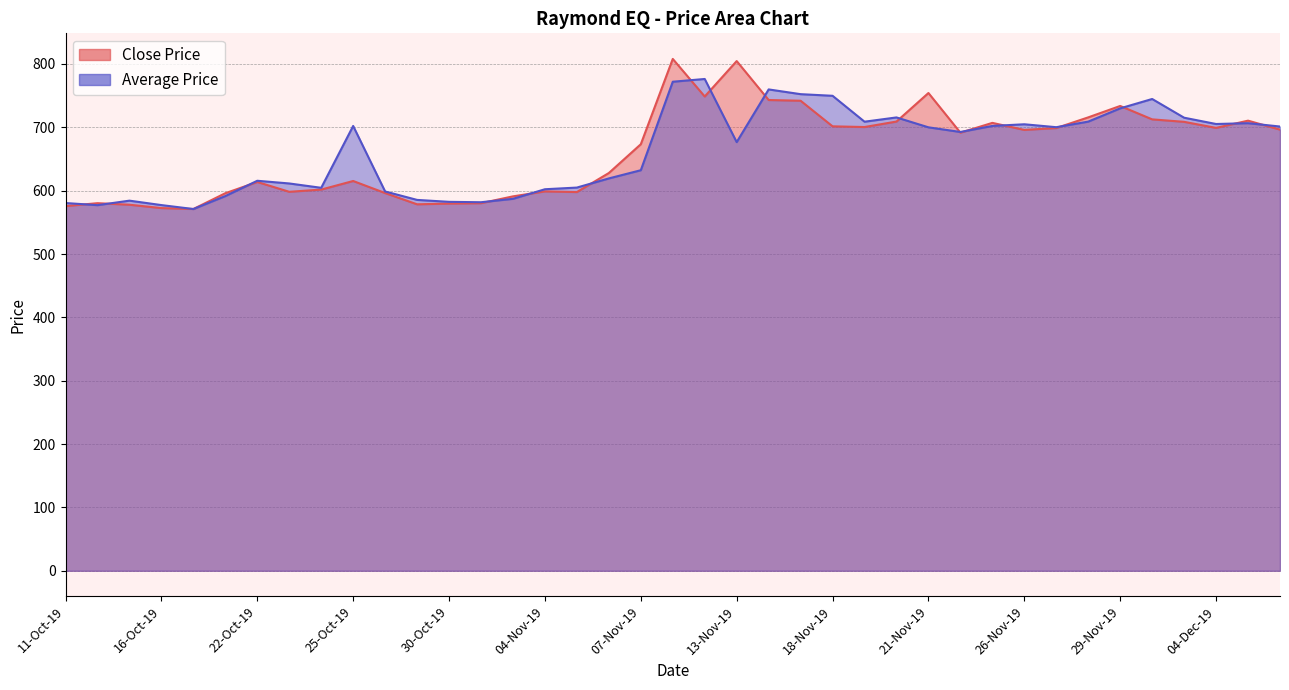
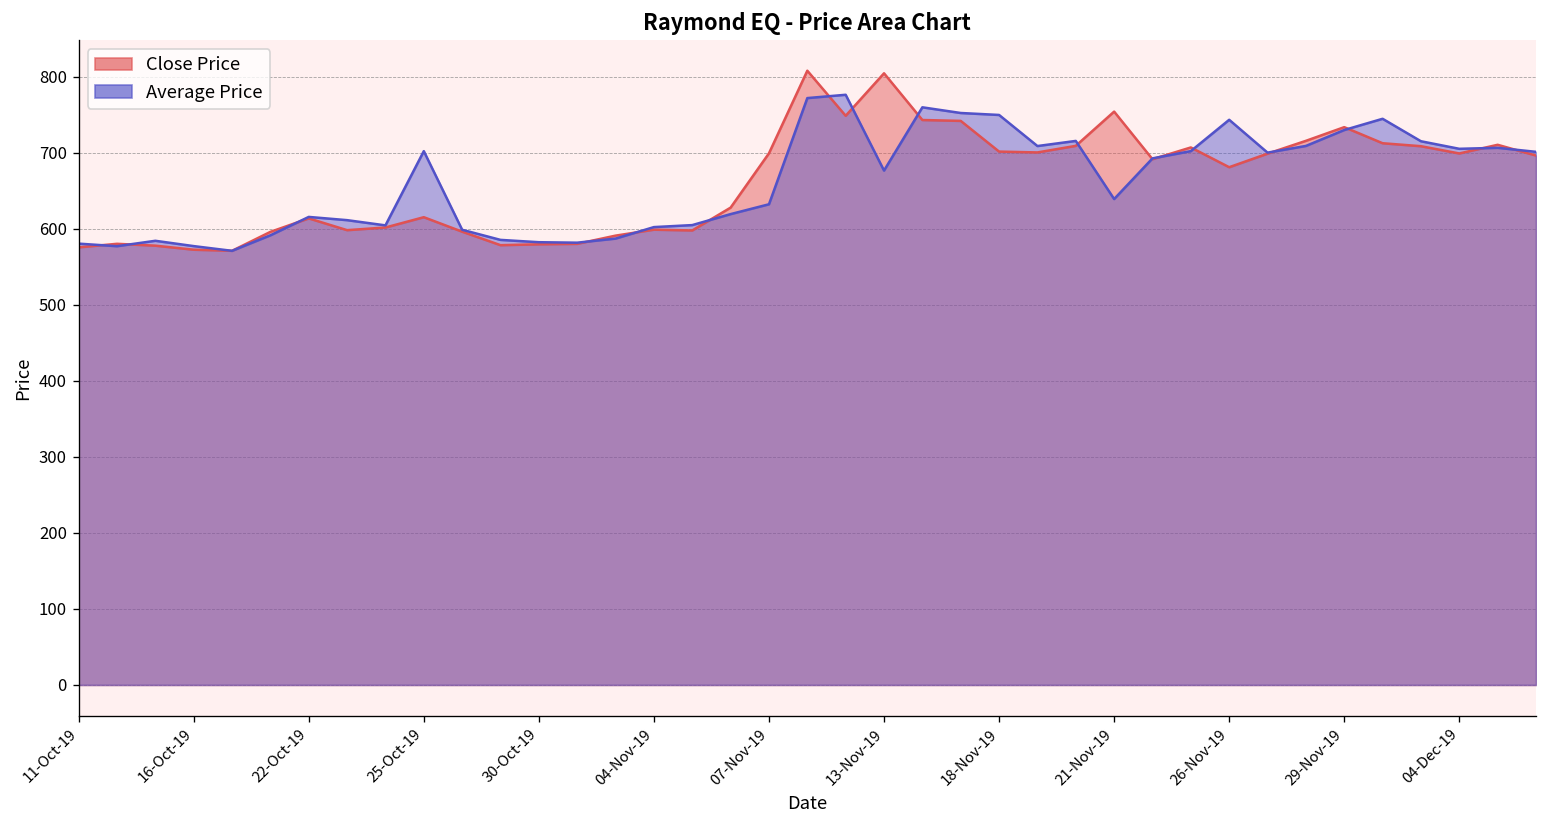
  {
    "Close Price": {
      "11-Oct-19": 580,
      "16-Oct-19": 570,
      "25-Oct-19": 620,
-     "07-Nov-19": 670,
+     "07-Nov-19": 700,
      "13-Nov-19": 800,
      "18-Nov-19": 700,
      "21-Nov-19": 750,
-     "26-Nov-19": 700,
+     "26-Nov-19": 680,
      "04-Dec-19": 700
    },
    "Average Price": {
      "11-Oct-19": 580,
      "16-Oct-19": 580,
      "25-Oct-19": 700,
      "07-Nov-19": 630,
      "13-Nov-19": 680,
      "18-Nov-19": 750,
-     "21-Nov-19": 700,
-     "26-Nov-19": 700,
+     "21-Nov-19": 640,
+     "26-Nov-19": 740,
      "04-Dec-19": 710
    }
  }
